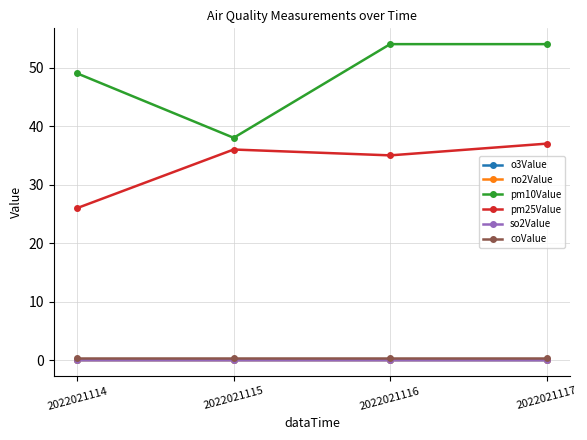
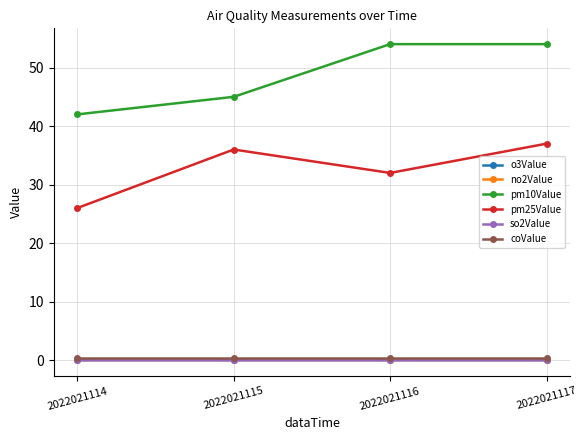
  {
    "pm10Value": {
-     "2022021114": 49,
-     "2022021115": 38,
+     "2022021114": 42,
+     "2022021115": 45,
      "2022021116": 54,
      "2022021117": 54
    },
    "pm25Value": {
      "2022021114": 26,
      "2022021115": 36,
-     "2022021116": 35,
+     "2022021116": 32,
      "2022021117": 37
    }
  }
